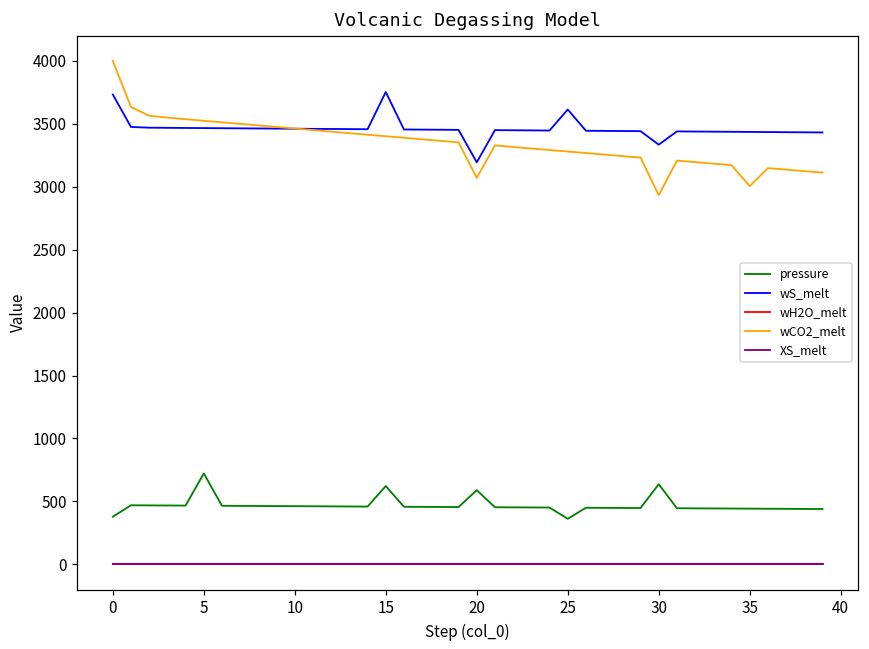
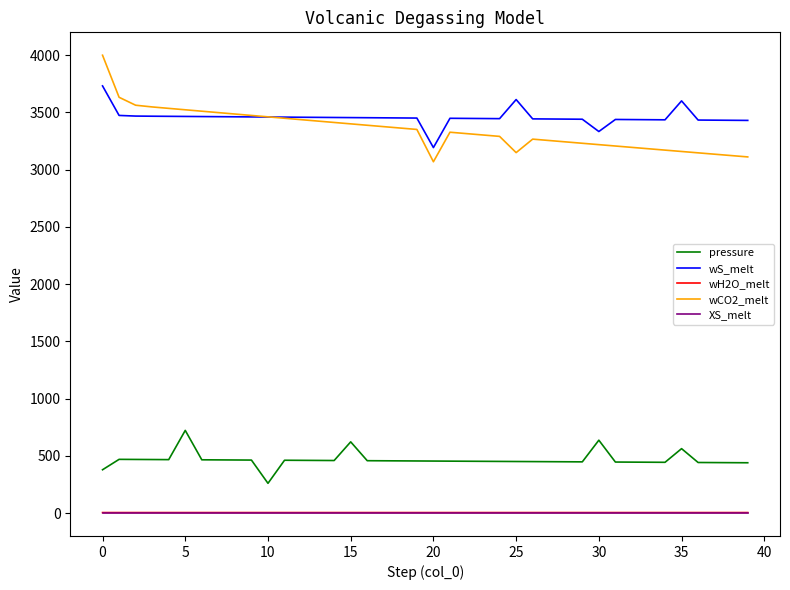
  {
    "pressure": {
      "0": 380,
      "5": 720,
-     "10": 460,
+     "10": 260,
      "15": 620,
-     "20": 590,
-     "25": 360,
+     "20": 450,
+     "25": 450,
      "30": 640,
-     "35": 440
+     "35": 560
    },
    "wS_melt": {
      "0": 3730,
      "5": 3470,
-     "15": 3750,
+     "15": 3460,
      "20": 3190,
      "25": 3610,
      "30": 3330,
-     "35": 3430
+     "35": 3600
    },
    "XS_melt": {
      "0": 0,
      "5": 0,
      "10": 0,
      "15": 0,
      "20": 0,
      "25": 0,
      "30": 0,
      "35": 0
    },
    "wCO2_melt": {
      "0": 4000,
      "5": 3520,
      "15": 3400,
      "20": 3070,
-     "25": 3280,
-     "30": 2930,
-     "35": 3000
+     "25": 3150,
+     "30": 3220,
+     "35": 3160
    }
  }
